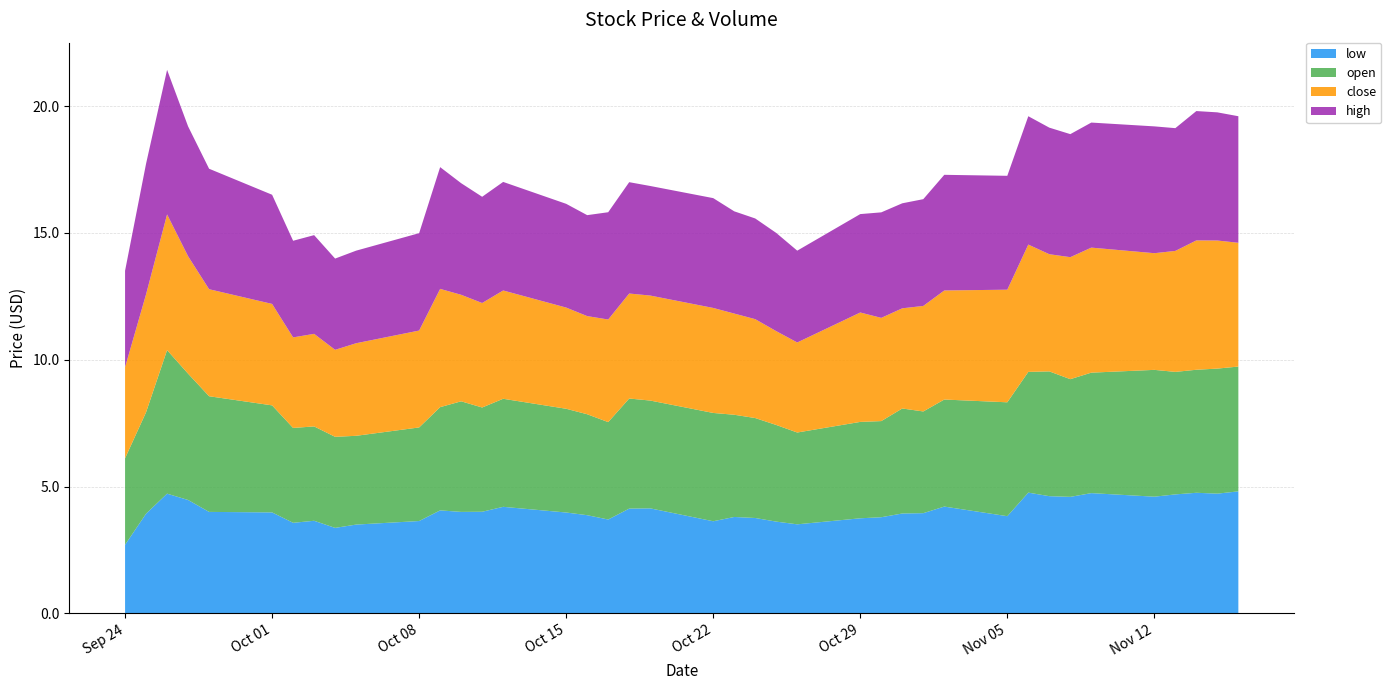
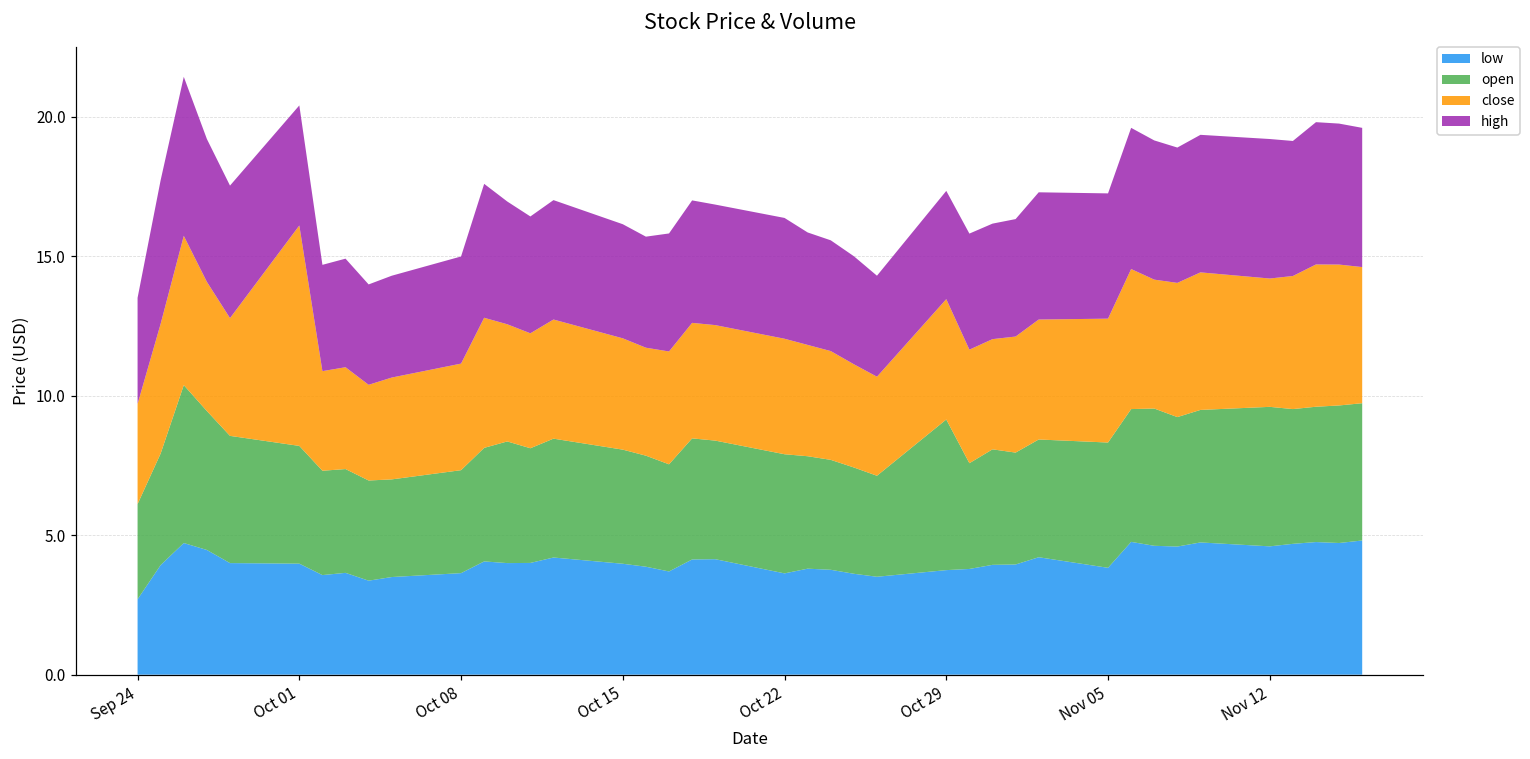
  {
    "low": {
      "Sep 24": 2.7,
      "Oct 01": 4.0,
      "Oct 08": 3.6,
      "Oct 15": 4.0,
      "Oct 22": 3.6,
      "Oct 29": 3.7,
      "Nov 05": 3.8,
      "Nov 12": 4.6
    },
    "open": {
      "Sep 24": 3.4,
      "Oct 01": 4.2,
      "Oct 08": 3.7,
      "Oct 15": 4.1,
      "Oct 22": 4.3,
-     "Oct 29": 3.8,
+     "Oct 29": 5.4,
      "Nov 05": 4.5,
      "Nov 12": 5.0
    },
    "close": {
      "Sep 24": 3.6,
-     "Oct 01": 4.0,
+     "Oct 01": 7.9,
      "Oct 08": 3.8,
      "Oct 15": 4.0,
      "Oct 22": 4.1,
      "Oct 29": 4.3,
      "Nov 05": 4.4,
      "Nov 12": 4.6
    },
    "high": {
      "Sep 24": 3.8,
      "Oct 01": 4.3,
      "Oct 08": 3.8,
      "Oct 15": 4.1,
      "Oct 22": 4.3,
      "Oct 29": 3.9,
      "Nov 05": 4.5,
      "Nov 12": 5.0
    }
  }
